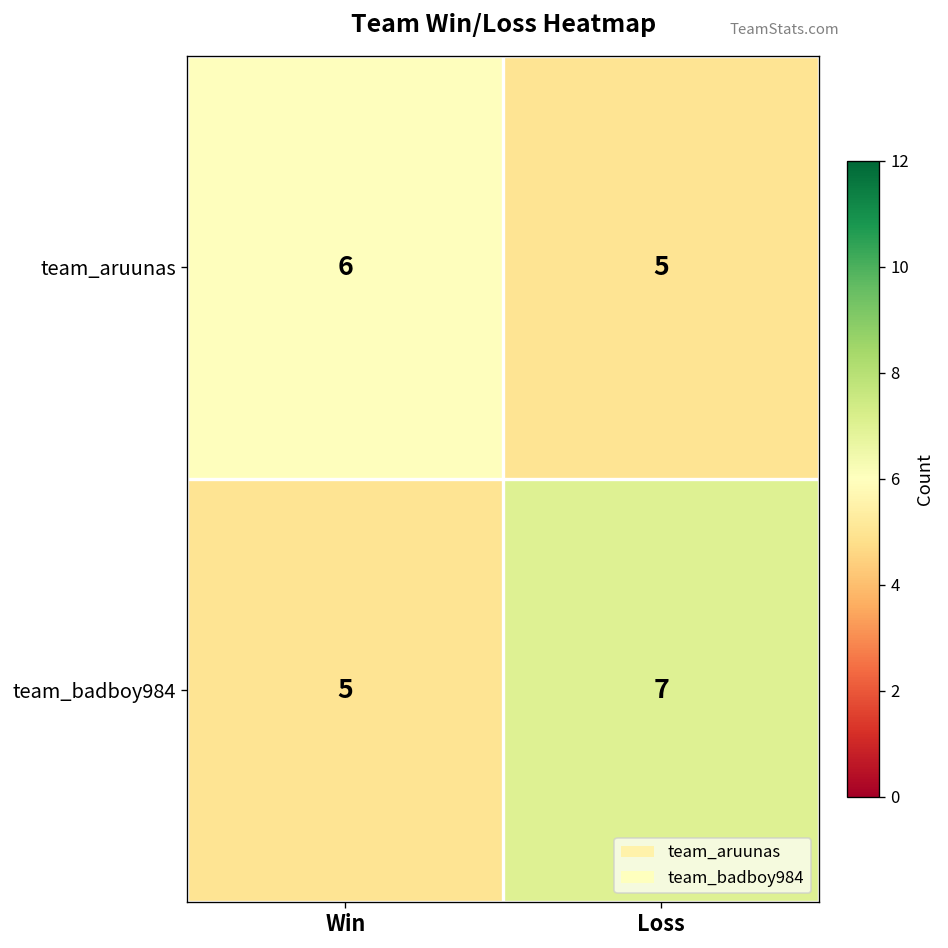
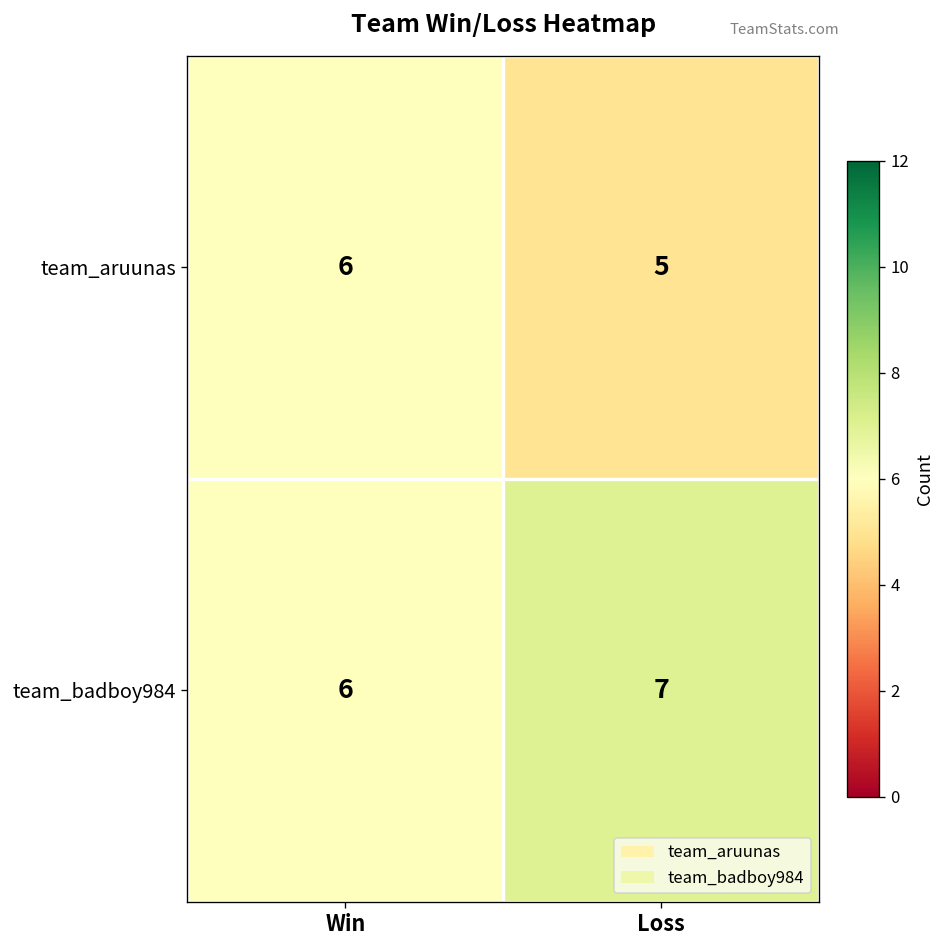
  {
    "team_aruunas": {
      "Win": 6,
      "Loss": 5
    },
    "team_badboy984": {
-     "Win": 5,
+     "Win": 6,
      "Loss": 7
    }
  }
